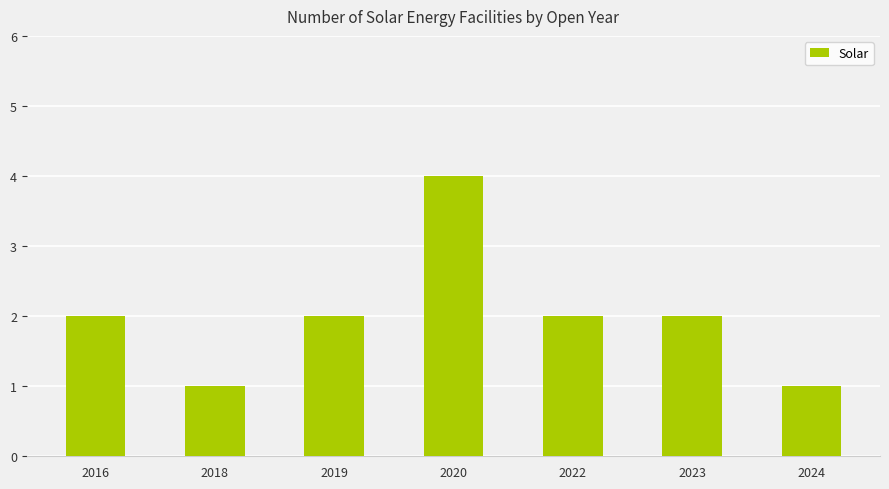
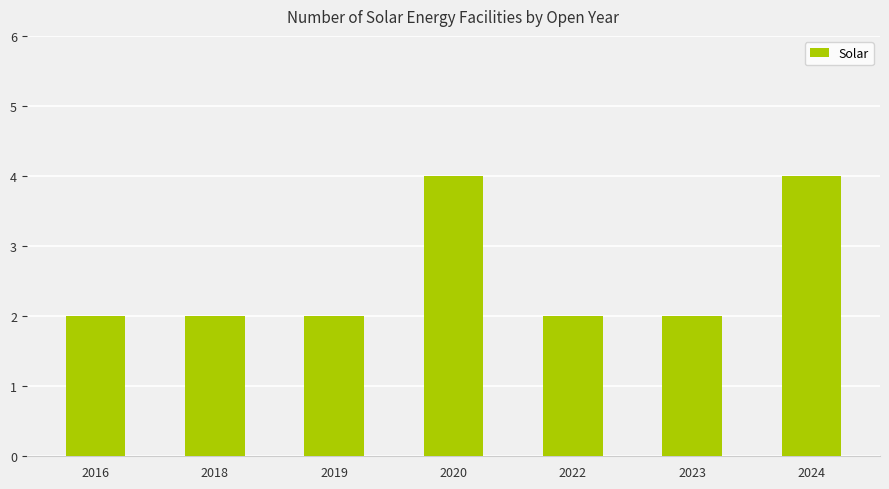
  {
    "2016": 2,
-   "2018": 1,
+   "2018": 2,
    "2019": 2,
    "2020": 4,
    "2022": 2,
    "2023": 2,
-   "2024": 1
+   "2024": 4
  }
